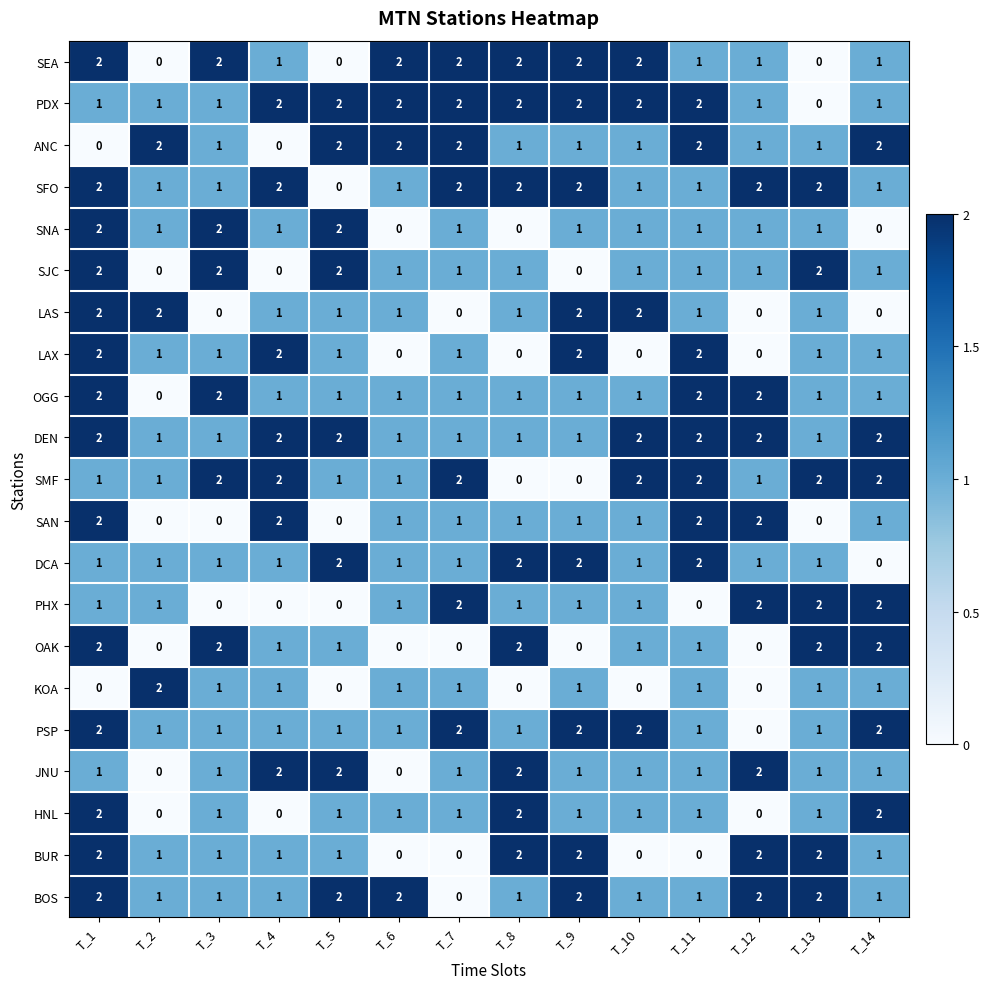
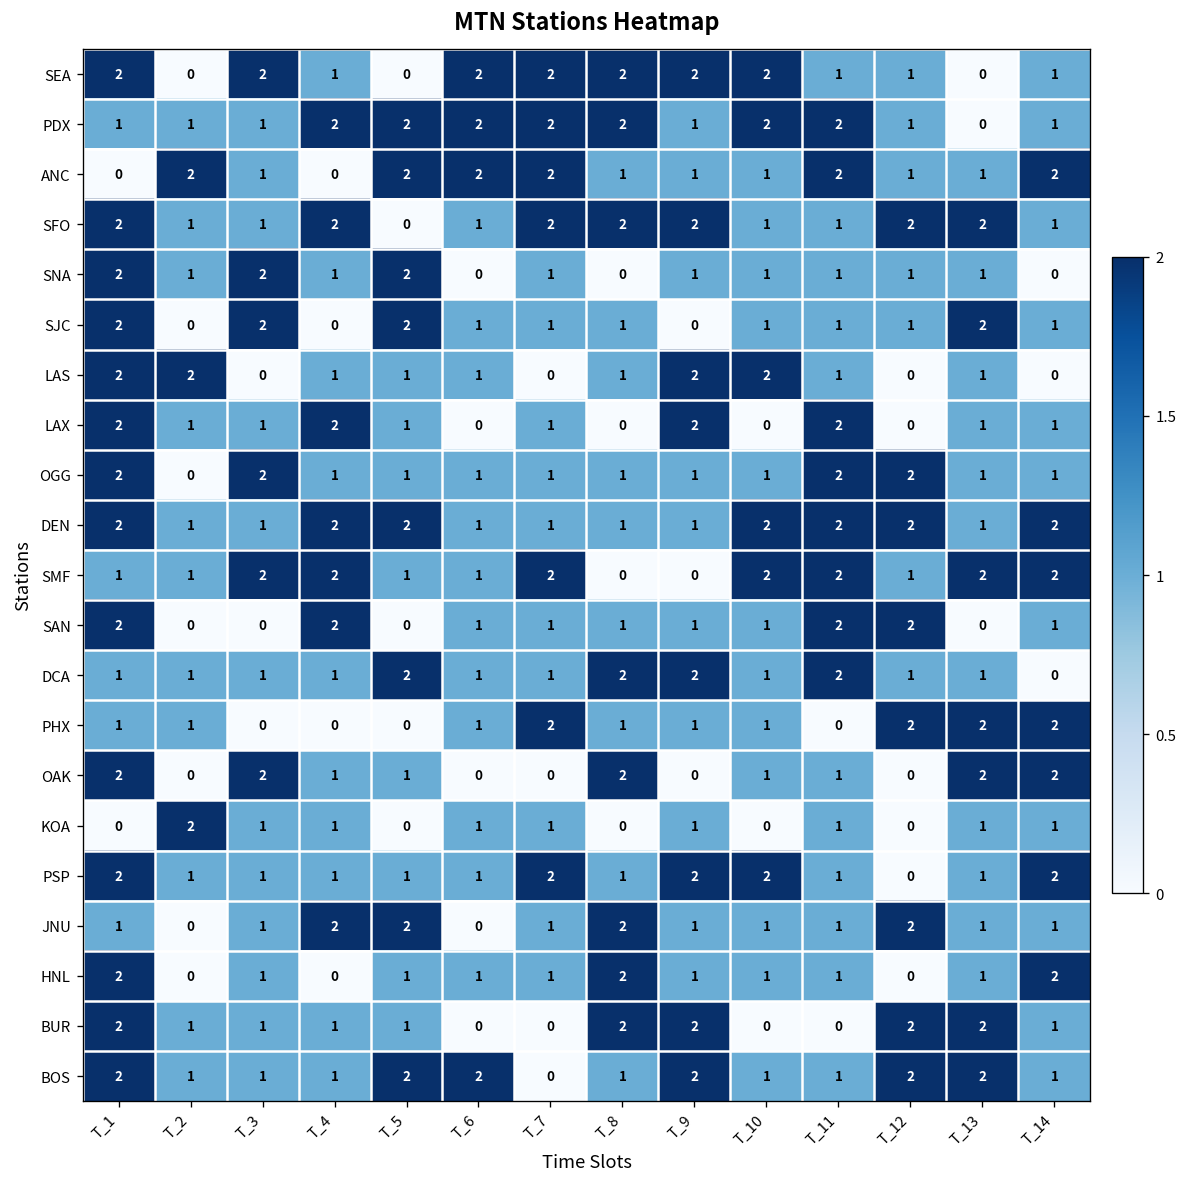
  {
    "PDX": {
      "T_1": 1,
      "T_2": 1,
      "T_3": 1,
      "T_4": 2,
      "T_5": 2,
      "T_6": 2,
      "T_7": 2,
      "T_8": 2,
-     "T_9": 2,
+     "T_9": 1,
      "T_10": 2,
      "T_11": 2,
      "T_12": 1,
      "T_13": 0,
      "T_14": 1
    }
  }
